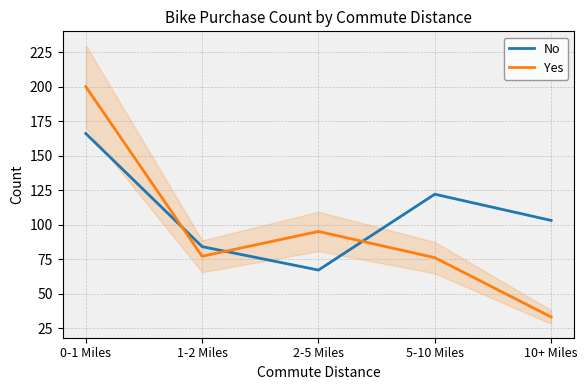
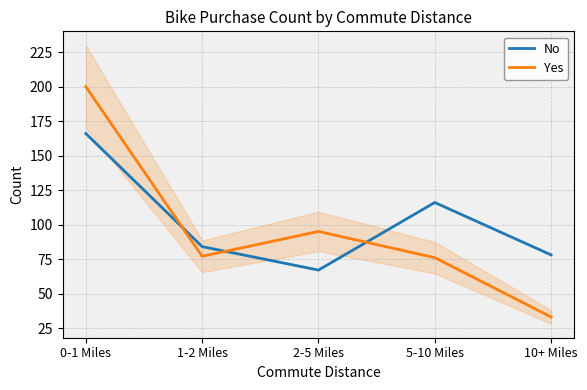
  {
    "No": {
      "0-1 Miles": 166,
      "1-2 Miles": 84,
      "2-5 Miles": 67,
-     "5-10 Miles": 122,
-     "10+ Miles": 103
+     "5-10 Miles": 116,
+     "10+ Miles": 78
    }
  }
